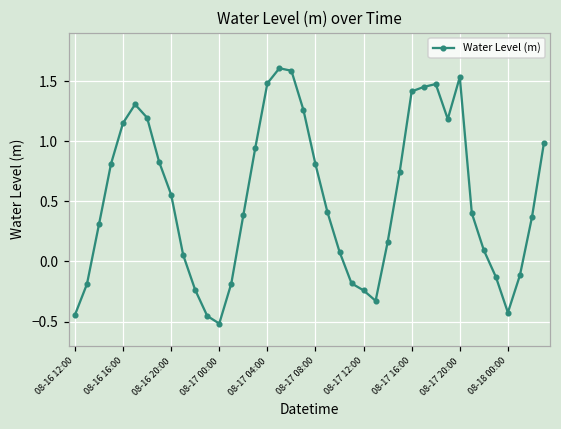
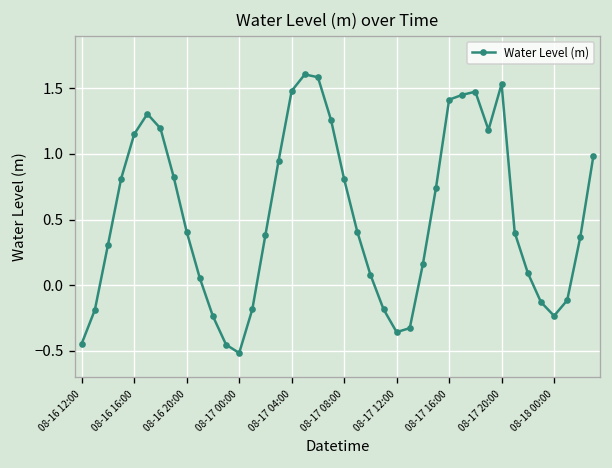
  {
    "08-16 12:00": -0.44,
    "08-16 16:00": 1.15,
-   "08-16 20:00": 0.56,
+   "08-16 20:00": 0.41,
    "08-17 00:00": -0.52,
    "08-17 04:00": 1.48,
    "08-17 08:00": 0.81,
-   "08-17 12:00": -0.24,
+   "08-17 12:00": -0.36,
    "08-17 16:00": 1.41,
    "08-17 20:00": 1.53,
-   "08-18 00:00": -0.42
+   "08-18 00:00": -0.23
  }
